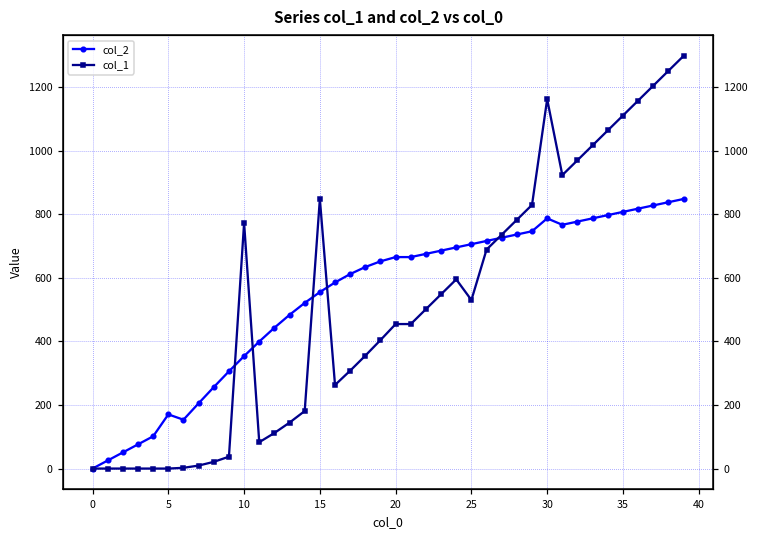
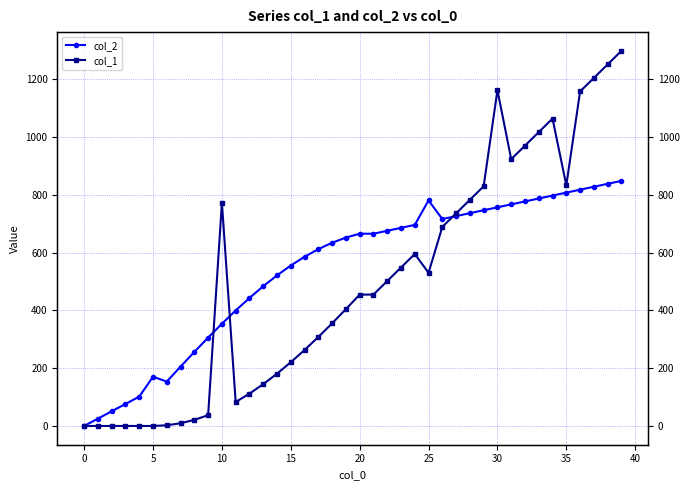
  {
    "col_2": {
      "5": 170,
      "10": 350,
      "15": 550,
      "20": 660,
-     "25": 710,
-     "30": 790,
+     "25": 780,
+     "30": 760,
      "35": 810
    },
    "col_1": {
      "5": 0,
      "10": 770,
-     "15": 850,
+     "15": 220,
      "20": 450,
      "25": 530,
      "30": 1160,
-     "35": 1110
+     "35": 830
    }
  }
